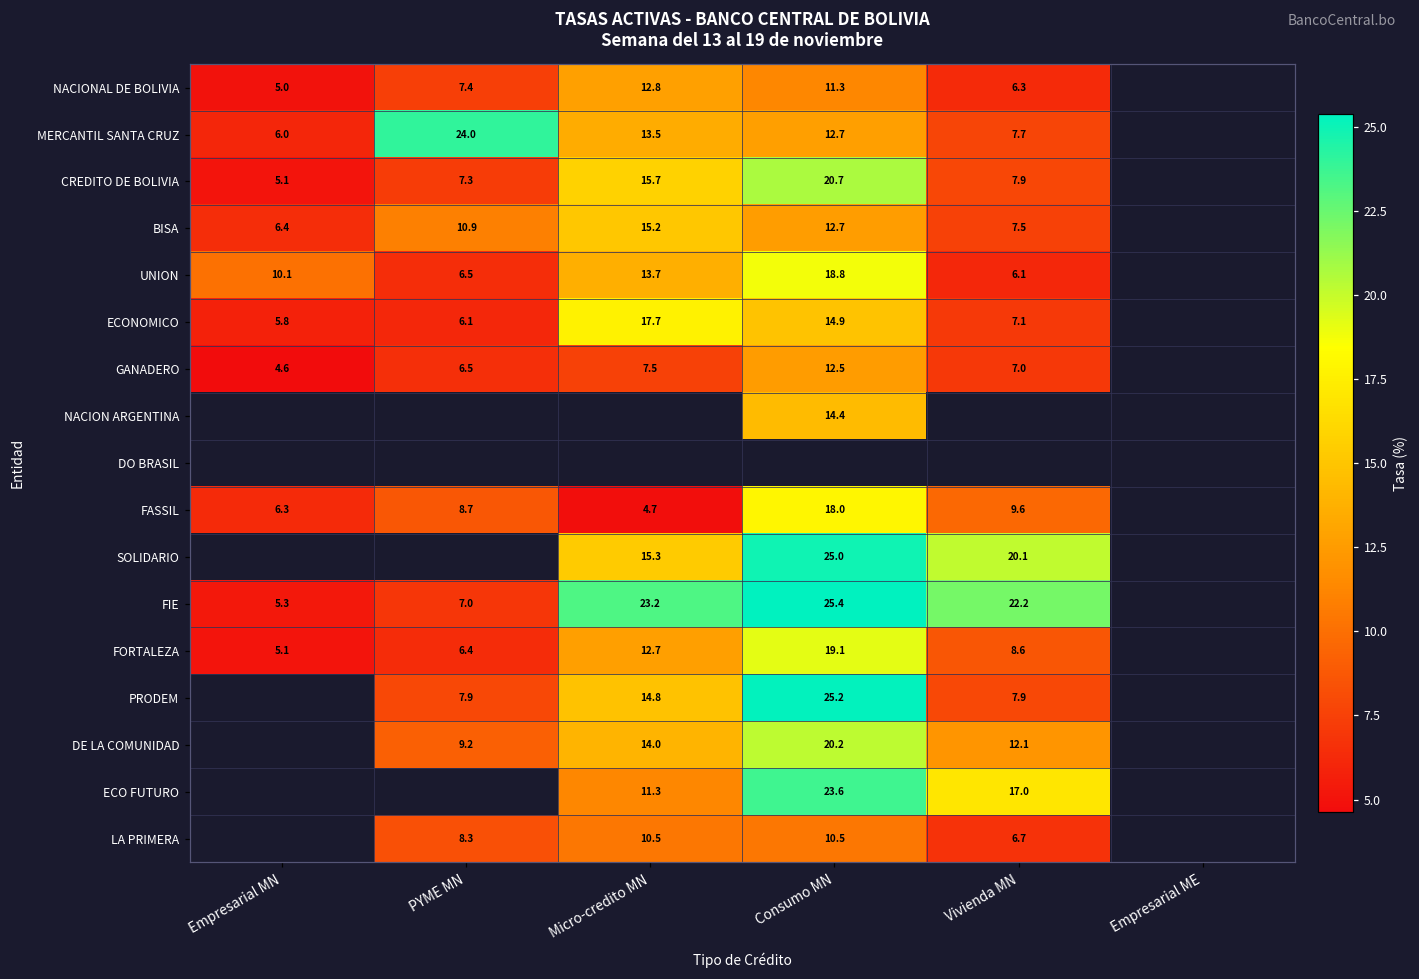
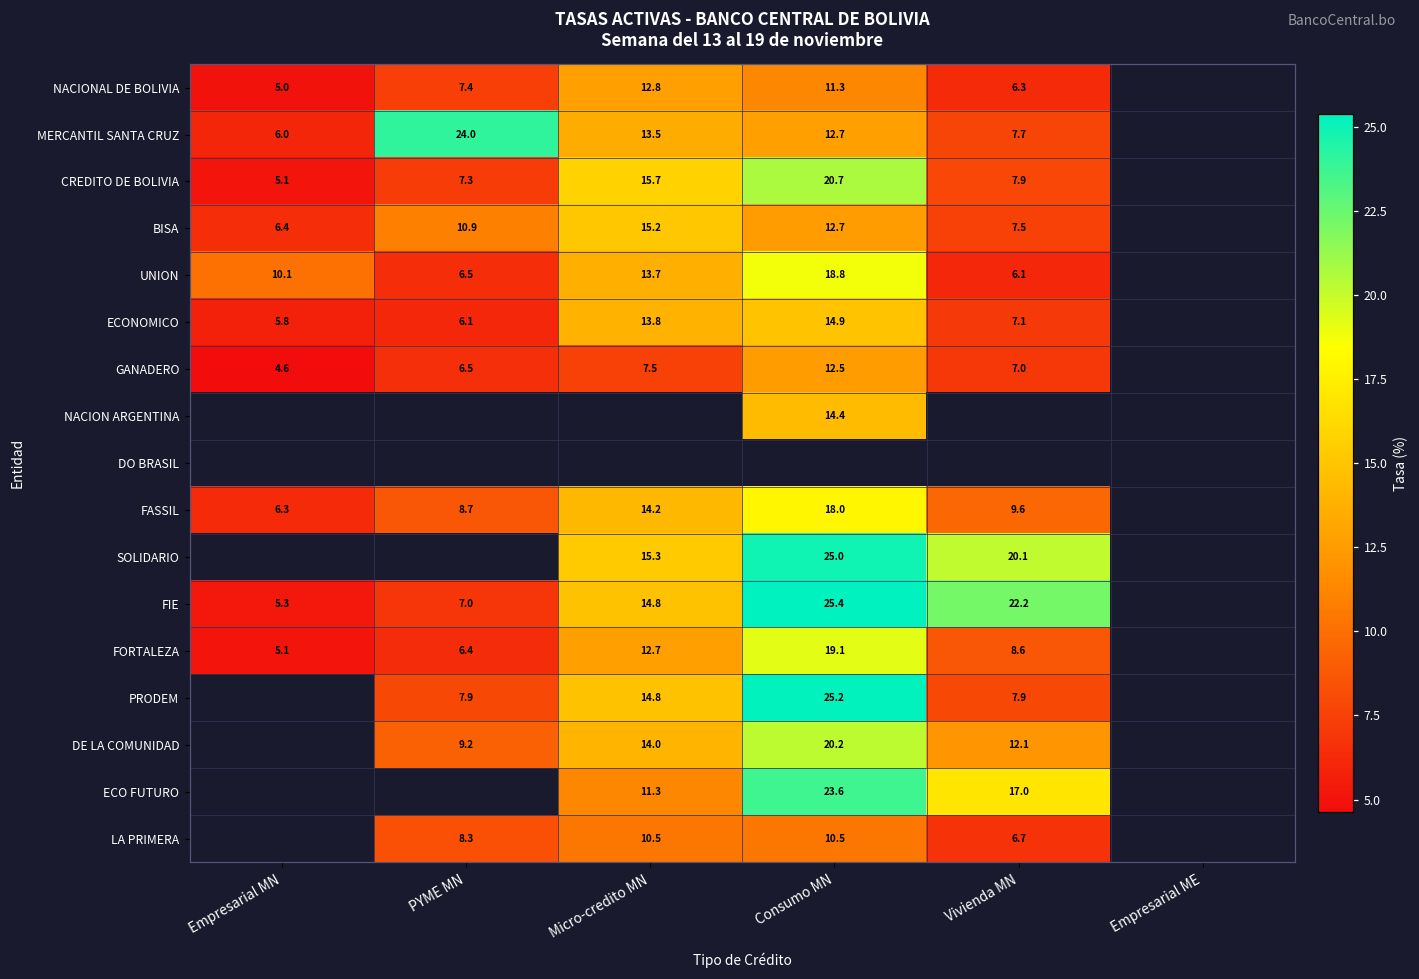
  {
    "NACIONAL DE BOLIVIA": {
      "Empresarial MN": 5.0,
      "PYME MN": 7.4,
      "Micro-credito MN": 12.8,
      "Consumo MN": 11.3,
      "Vivienda MN": 6.3
    },
    "MERCANTIL SANTA CRUZ": {
      "Empresarial MN": 6.0,
      "PYME MN": 24.0,
      "Micro-credito MN": 13.5,
      "Consumo MN": 12.7,
      "Vivienda MN": 7.7
    },
    "CREDITO DE BOLIVIA": {
      "Empresarial MN": 5.1,
      "PYME MN": 7.3,
      "Micro-credito MN": 15.7,
      "Consumo MN": 20.7,
      "Vivienda MN": 7.9
    },
    "BISA": {
      "Empresarial MN": 6.4,
      "PYME MN": 10.9,
      "Micro-credito MN": 15.2,
      "Consumo MN": 12.7,
      "Vivienda MN": 7.5
    },
    "UNION": {
      "Empresarial MN": 10.1,
      "PYME MN": 6.5,
      "Micro-credito MN": 13.7,
      "Consumo MN": 18.8,
      "Vivienda MN": 6.1
    },
    "ECONOMICO": {
      "Empresarial MN": 5.8,
      "PYME MN": 6.1,
-     "Micro-credito MN": 17.7,
+     "Micro-credito MN": 13.8,
      "Consumo MN": 14.9,
      "Vivienda MN": 7.1
    },
    "GANADERO": {
      "Empresarial MN": 4.6,
      "PYME MN": 6.5,
      "Micro-credito MN": 7.5,
      "Consumo MN": 12.5,
      "Vivienda MN": 7.0
    },
    "NACION ARGENTINA": {
      "Consumo MN": 14.4
    },
    "FASSIL": {
      "Empresarial MN": 6.3,
      "PYME MN": 8.7,
-     "Micro-credito MN": 4.7,
+     "Micro-credito MN": 14.2,
      "Consumo MN": 18.0,
      "Vivienda MN": 9.6
    },
    "SOLIDARIO": {
      "Micro-credito MN": 15.3,
      "Consumo MN": 25.0,
      "Vivienda MN": 20.1
    },
    "FIE": {
      "Empresarial MN": 5.3,
      "PYME MN": 7.0,
-     "Micro-credito MN": 23.2,
+     "Micro-credito MN": 14.8,
      "Consumo MN": 25.4,
      "Vivienda MN": 22.2
    },
    "FORTALEZA": {
      "Empresarial MN": 5.1,
      "PYME MN": 6.4,
      "Micro-credito MN": 12.7,
      "Consumo MN": 19.1,
      "Vivienda MN": 8.6
    },
    "PRODEM": {
      "PYME MN": 7.9,
      "Micro-credito MN": 14.8,
      "Consumo MN": 25.2,
      "Vivienda MN": 7.9
    },
    "DE LA COMUNIDAD": {
      "PYME MN": 9.2,
      "Micro-credito MN": 14.0,
      "Consumo MN": 20.2,
      "Vivienda MN": 12.1
    },
    "ECO FUTURO": {
      "Micro-credito MN": 11.3,
      "Consumo MN": 23.6,
      "Vivienda MN": 17.0
    },
    "LA PRIMERA": {
      "PYME MN": 8.3,
      "Micro-credito MN": 10.5,
      "Consumo MN": 10.5,
      "Vivienda MN": 6.7
    }
  }
